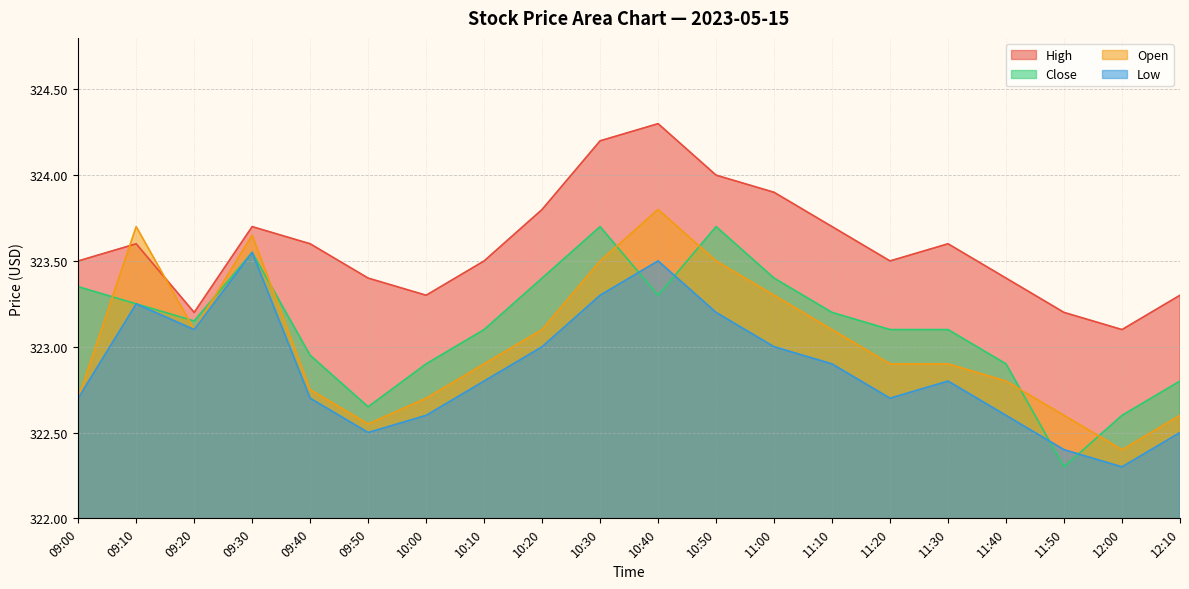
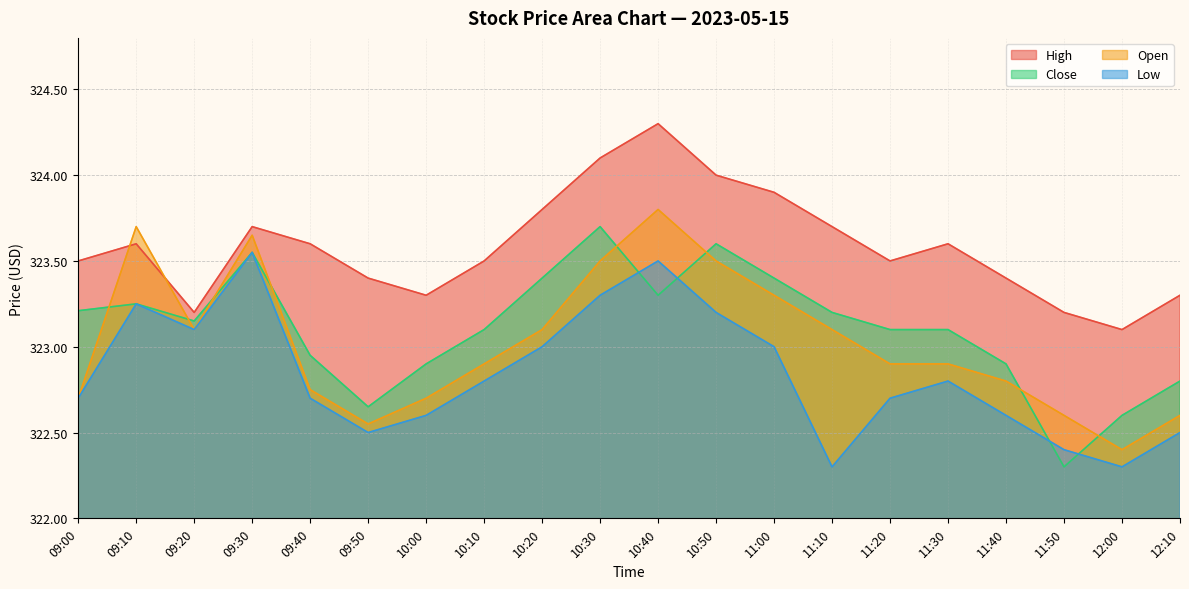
  {
    "High": {
      "09:00": 323.5,
      "09:10": 323.6,
      "09:20": 323.2,
      "09:30": 323.7,
      "09:40": 323.6,
      "09:50": 323.4,
      "10:00": 323.3,
      "10:10": 323.5,
      "10:20": 323.8,
-     "10:30": 324.2,
+     "10:30": 324.1,
      "10:40": 324.3,
      "10:50": 324.0,
      "11:00": 323.9,
      "11:10": 323.7,
      "11:20": 323.5,
      "11:30": 323.6,
      "11:40": 323.4,
      "11:50": 323.2,
      "12:00": 323.1,
      "12:10": 323.3
    },
    "Close": {
-     "09:00": 323.35,
+     "09:00": 323.21,
      "09:20": 323.15,
      "09:40": 322.95,
      "09:50": 322.65,
      "10:00": 322.90,
      "10:10": 323.10,
      "10:20": 323.40,
      "10:30": 323.70,
      "10:40": 323.30,
-     "10:50": 323.7,
+     "10:50": 323.6,
      "11:00": 323.40,
      "11:10": 323.20,
      "11:20": 323.10,
      "11:30": 323.10,
      "11:40": 322.90,
      "11:50": 322.30,
      "12:00": 322.60,
      "12:10": 322.80
    },
    "Open": {
      "09:10": 323.70,
      "09:30": 323.65,
      "09:40": 322.75,
      "09:50": 322.55,
      "10:00": 322.70,
      "10:10": 322.90,
      "10:20": 323.10,
      "10:30": 323.50,
      "10:40": 323.80,
      "10:50": 323.50,
      "11:00": 323.30,
      "11:10": 323.10,
      "11:20": 322.90,
      "11:30": 322.90,
      "11:40": 322.80,
      "11:50": 322.60,
      "12:00": 322.40,
      "12:10": 322.60
    },
    "Low": {
      "09:40": 322.7,
      "09:50": 322.5,
      "10:00": 322.6,
      "10:10": 322.8,
      "10:20": 323.0,
      "10:30": 323.3,
      "10:40": 323.5,
      "10:50": 323.2,
      "11:00": 323.0,
-     "11:10": 322.9,
+     "11:10": 322.3,
      "11:20": 322.7,
      "11:30": 322.8,
      "11:40": 322.6,
      "11:50": 322.4,
      "12:00": 322.3,
      "12:10": 322.5
    }
  }
